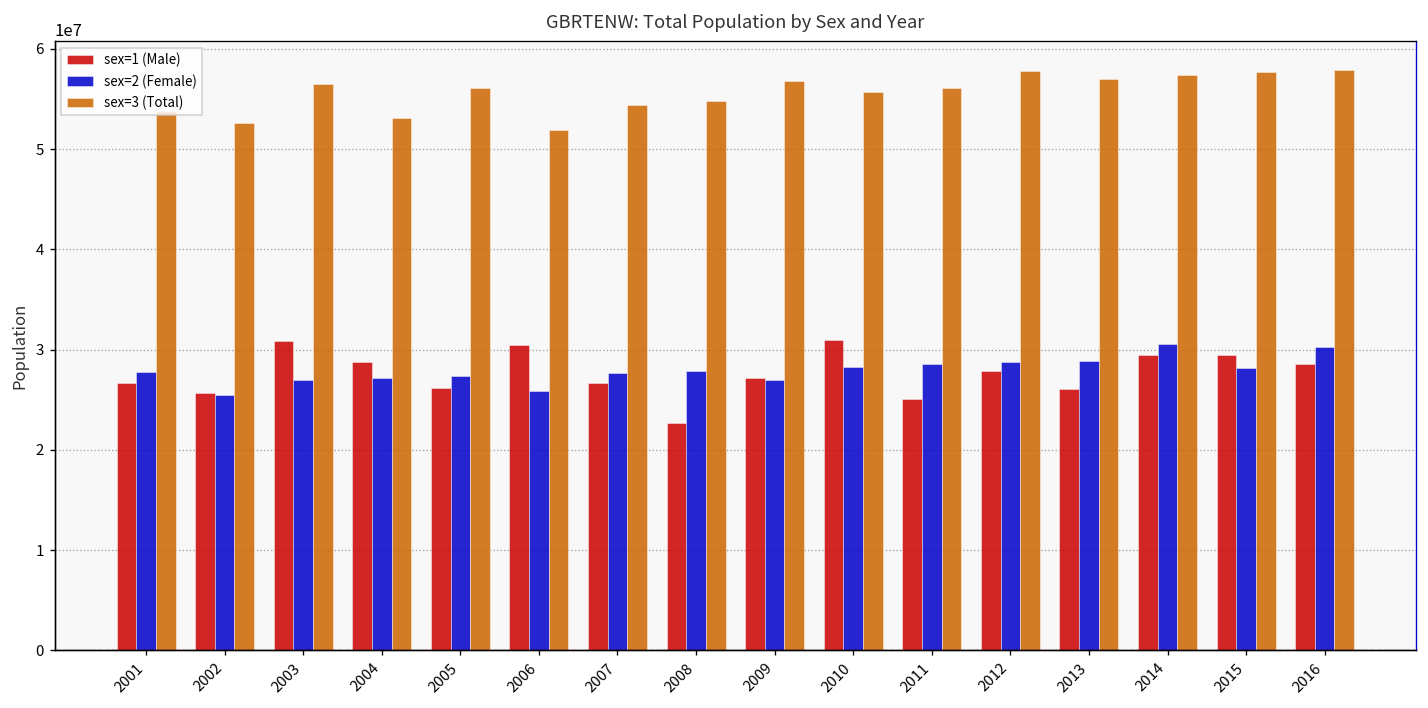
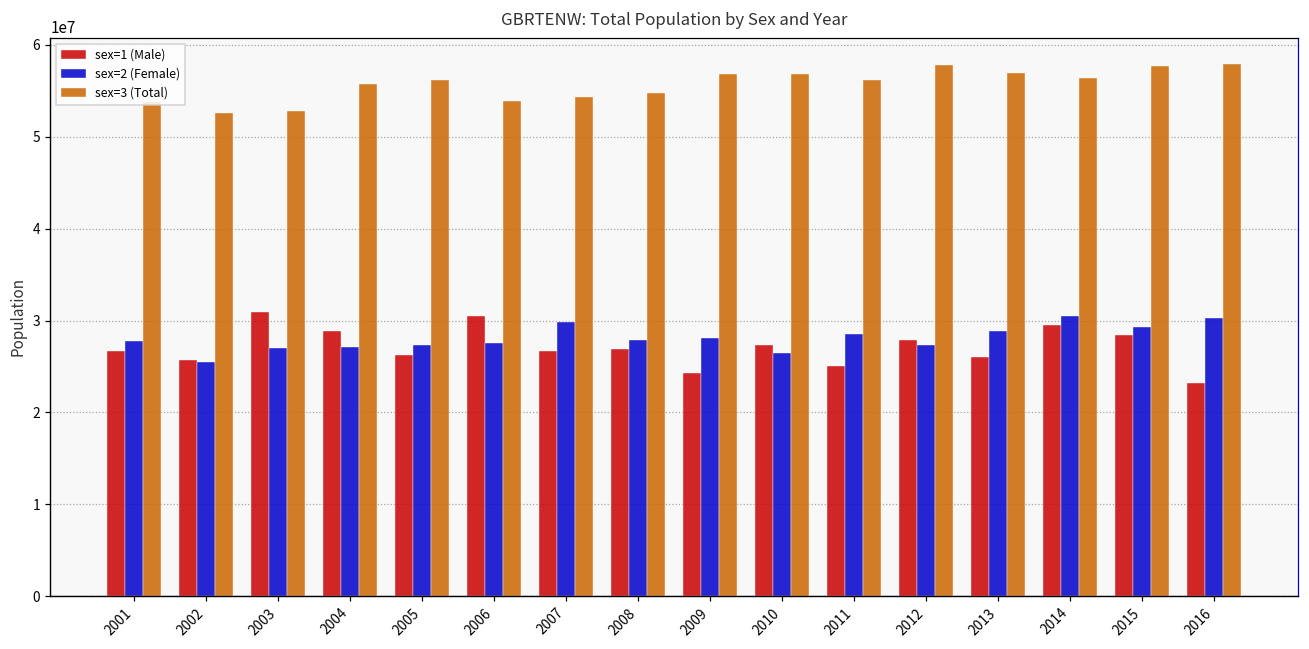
  {
    "sex=1 (Male)": {
      "2001": 27000000,
      "2002": 26000000,
      "2003": 31000000,
      "2004": 29000000,
      "2005": 26000000,
      "2006": 30000000,
      "2007": 27000000,
-     "2008": 23000000,
-     "2009": 27000000,
-     "2010": 31000000,
+     "2008": 27000000,
+     "2009": 24000000,
+     "2010": 27000000,
      "2011": 25000000,
      "2012": 28000000,
      "2013": 26000000,
      "2014": 30000000,
-     "2015": 30000000,
-     "2016": 29000000
+     "2015": 28000000,
+     "2016": 23000000
    },
    "sex=2 (Female)": {
      "2001": 28000000,
      "2002": 25000000,
      "2003": 27000000,
      "2004": 27000000,
      "2005": 27000000,
-     "2006": 26000000,
-     "2007": 28000000,
+     "2006": 28000000,
+     "2007": 30000000,
      "2008": 28000000,
-     "2009": 27000000,
-     "2010": 28000000,
+     "2009": 28000000,
+     "2010": 26000000,
      "2011": 29000000,
-     "2012": 29000000,
+     "2012": 27000000,
      "2013": 29000000,
      "2014": 31000000,
-     "2015": 28000000,
+     "2015": 29000000,
      "2016": 30000000
    },
    "sex=3 (Total)": {
      "2001": 54000000,
      "2002": 53000000,
-     "2003": 56000000,
-     "2004": 53000000,
+     "2003": 53000000,
+     "2004": 56000000,
      "2005": 56000000,
-     "2006": 52000000,
+     "2006": 54000000,
      "2007": 54000000,
      "2008": 55000000,
      "2009": 57000000,
-     "2010": 56000000,
+     "2010": 57000000,
      "2011": 56000000,
      "2012": 58000000,
      "2013": 57000000,
-     "2014": 57000000,
+     "2014": 56000000,
      "2015": 58000000,
      "2016": 58000000
    }
  }
